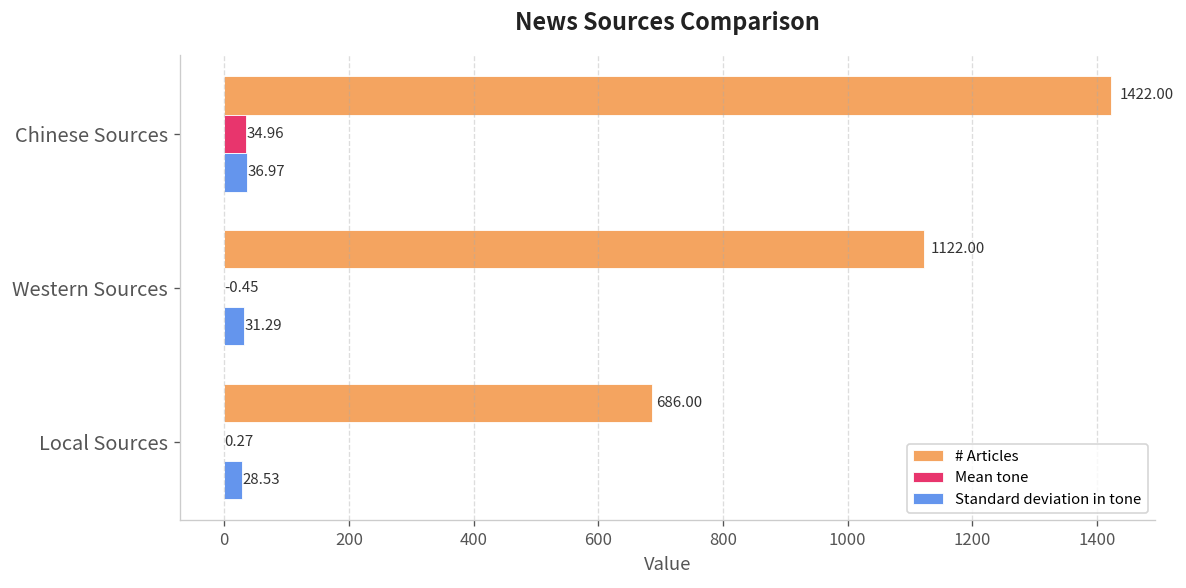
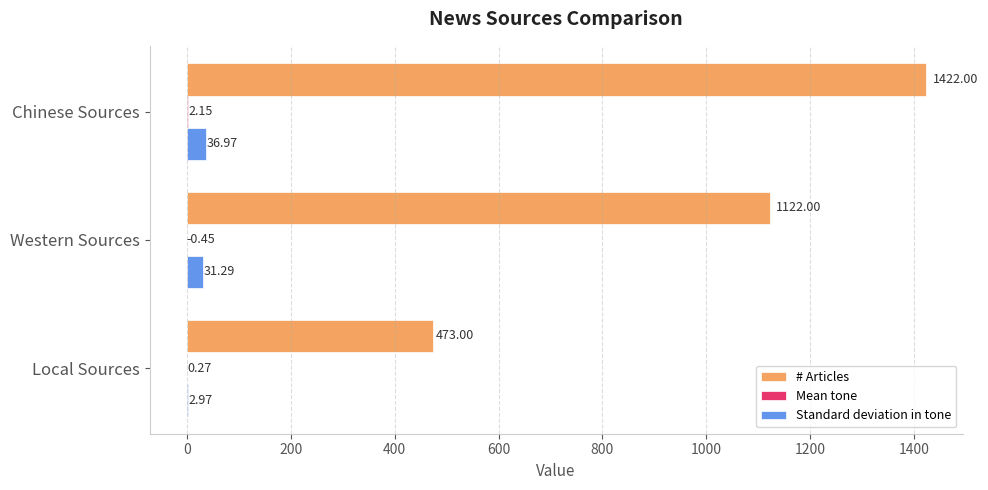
  {
    "# Articles": {
      "Chinese Sources": 1422.00,
      "Western Sources": 1122.00,
-     "Local Sources": 686.00
+     "Local Sources": 473.00
    },
    "Mean tone": {
-     "Chinese Sources": 34.96,
+     "Chinese Sources": 2.15,
      "Western Sources": -0.45,
      "Local Sources": 0.27
    },
    "Standard deviation in tone": {
      "Chinese Sources": 36.97,
      "Western Sources": 31.29,
-     "Local Sources": 28.53
+     "Local Sources": 2.97
    }
  }
